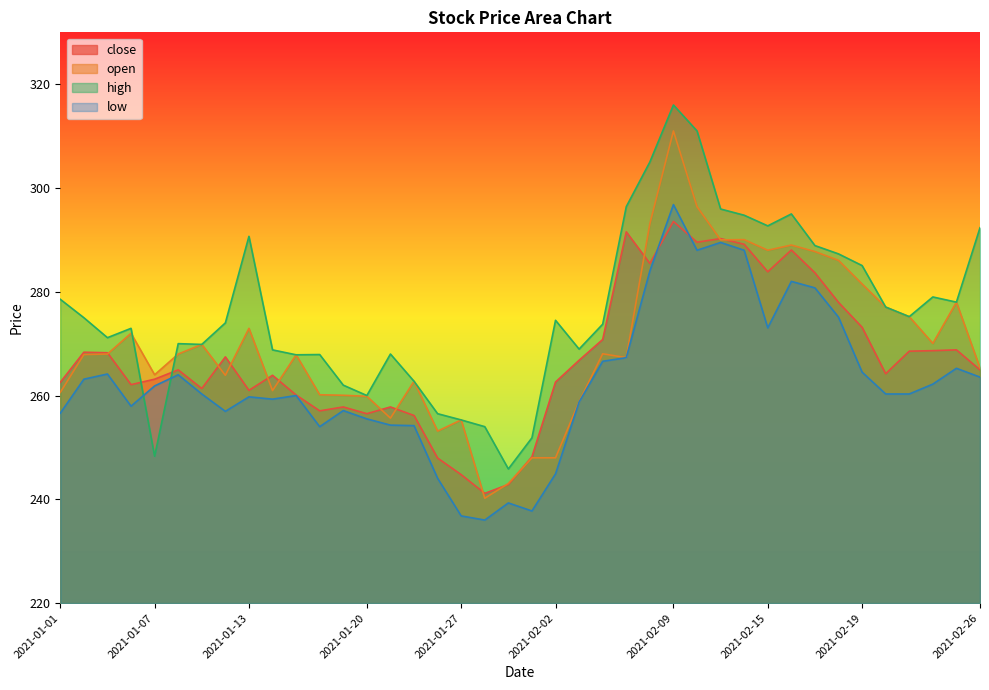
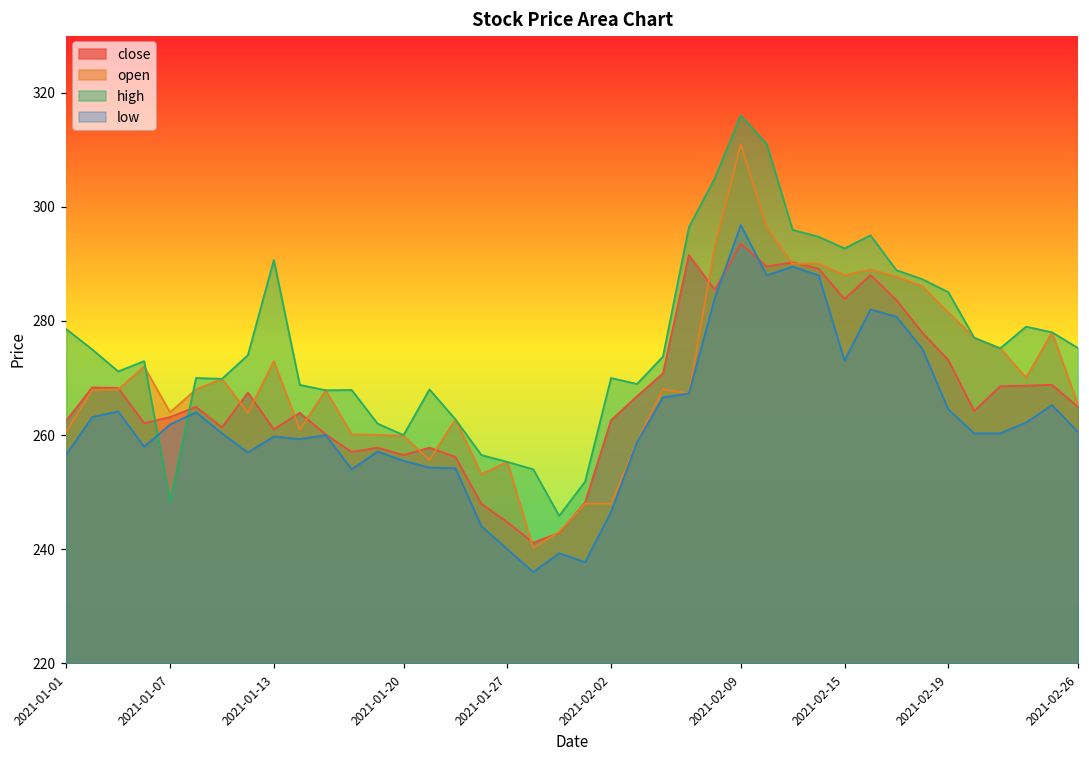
  {
    "high": {
      "2021-01-01": 279,
      "2021-01-07": 248,
      "2021-01-13": 291,
-     "2021-02-02": 275,
+     "2021-02-02": 270,
      "2021-02-09": 316,
      "2021-02-15": 293,
      "2021-02-19": 285,
-     "2021-02-26": 292
+     "2021-02-26": 275
    },
    "low": {
      "2021-01-01": 257,
      "2021-01-07": 262,
      "2021-01-13": 260,
      "2021-01-20": 256,
-     "2021-01-27": 237,
-     "2021-02-02": 245,
+     "2021-01-27": 240,
+     "2021-02-02": 247,
      "2021-02-09": 297,
      "2021-02-15": 273,
      "2021-02-19": 265,
-     "2021-02-26": 264
+     "2021-02-26": 261
    }
  }
